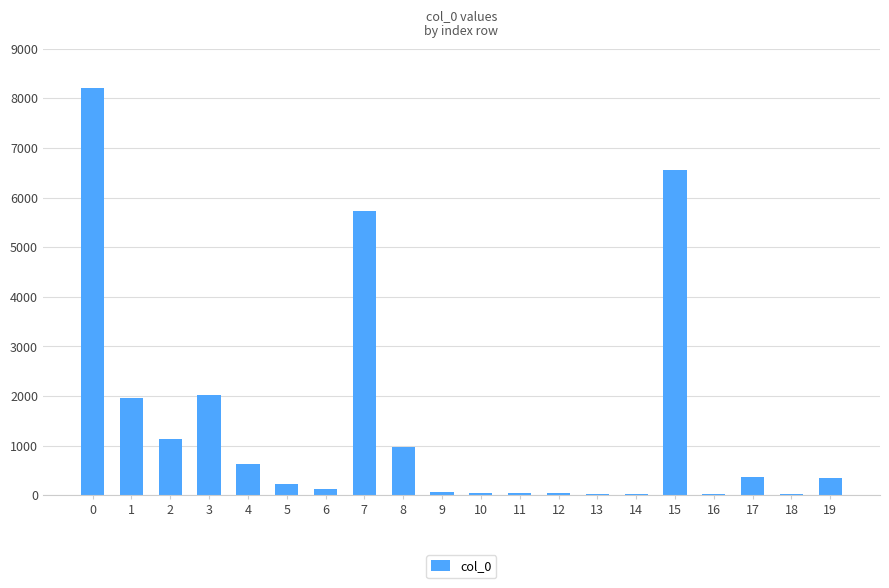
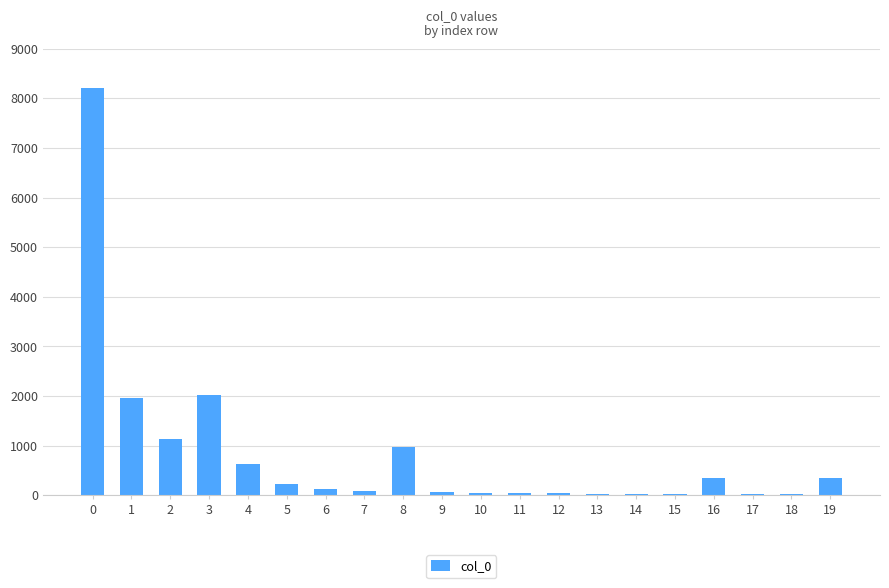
  {
    "0": 8200,
    "1": 2000,
    "2": 1100,
    "3": 2000,
    "4": 600,
    "5": 200,
    "6": 100,
-   "7": 5700,
+   "7": 100,
    "8": 1000,
    "9": 100,
-   "15": 6600,
-   "16": 0,
-   "17": 400,
+   "15": 0,
+   "16": 300,
+   "17": 0,
    "19": 300
  }
